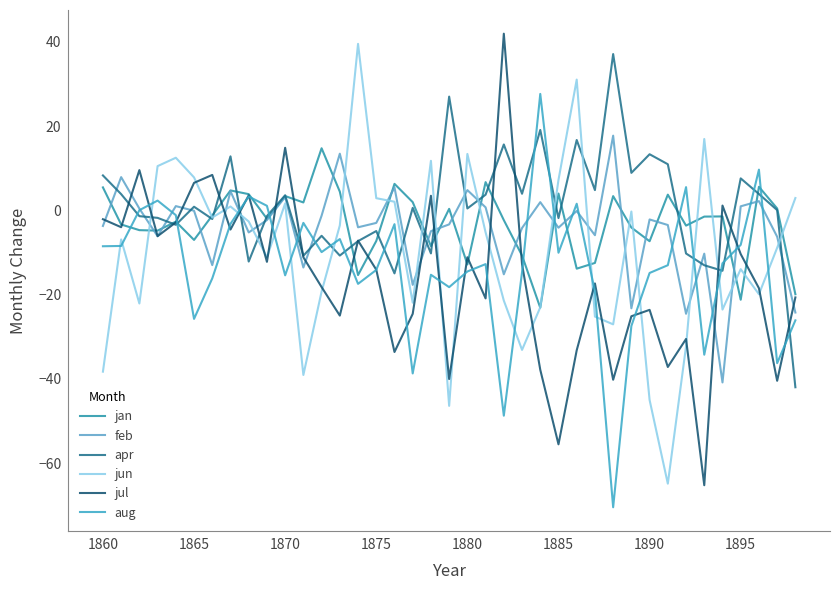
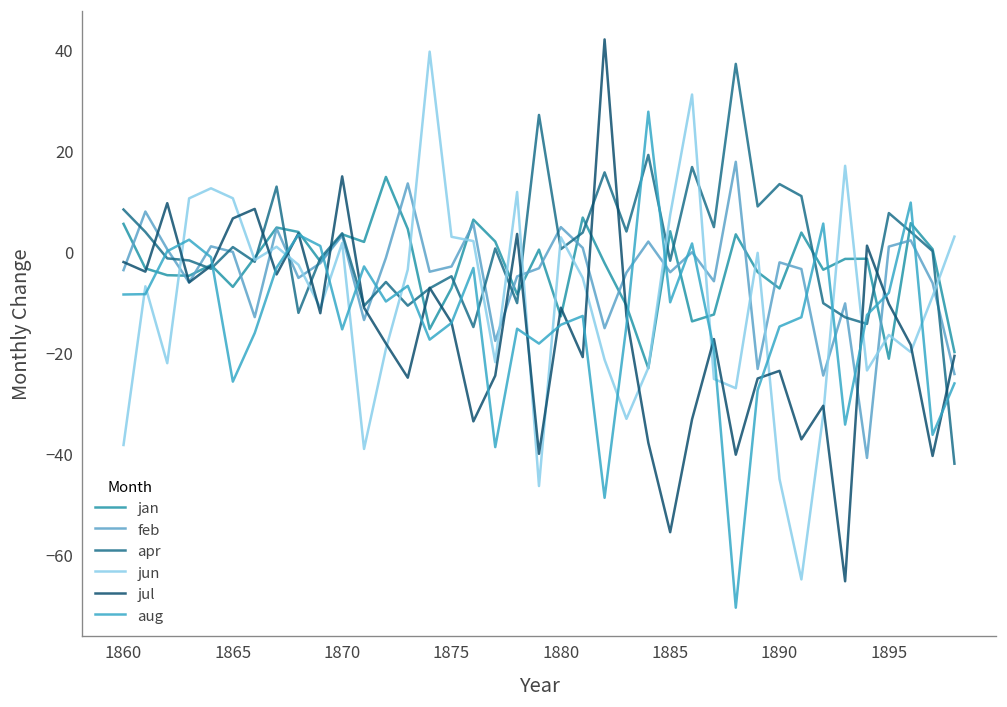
  {
    "jun": {
      "1860": -38,
-     "1865": 8,
+     "1865": 11,
      "1870": 2,
      "1875": 3,
-     "1880": 13,
+     "1880": 3,
      "1885": 7,
      "1890": -45,
-     "1895": -14
+     "1895": -17
    }
  }
